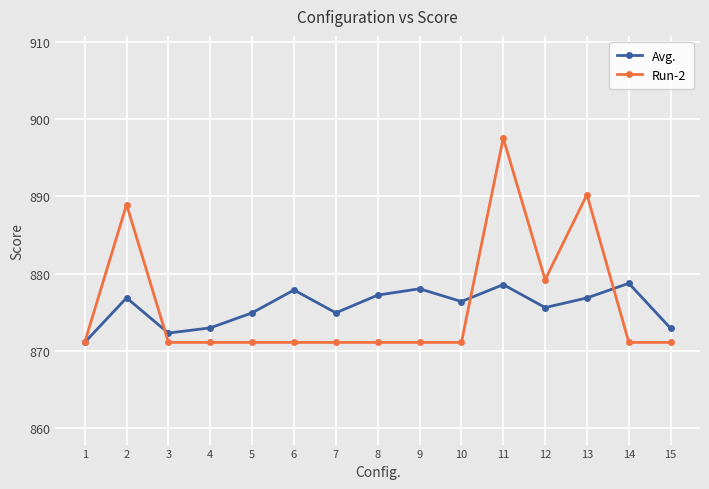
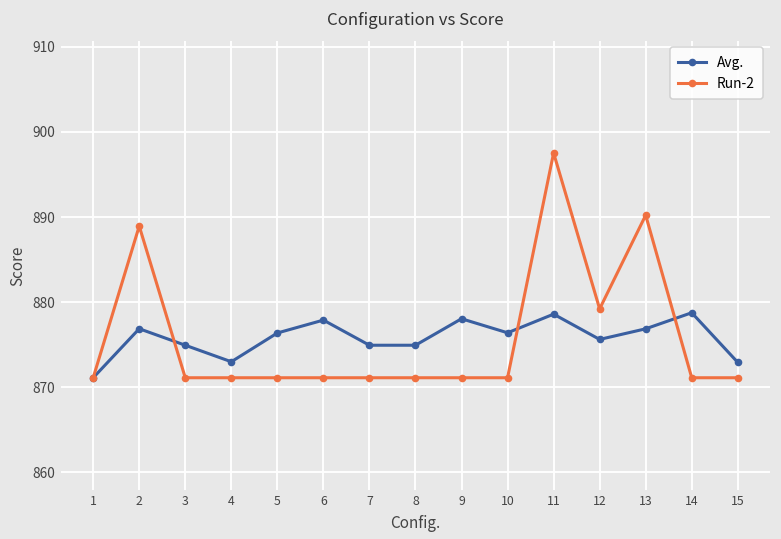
  {
    "Avg.": {
      "2": 877,
-     "3": 872,
+     "3": 875,
      "4": 873,
-     "5": 875,
+     "5": 876,
      "6": 878,
      "7": 875,
-     "8": 877,
+     "8": 875,
      "9": 878,
      "10": 876,
      "11": 879,
      "12": 876,
      "13": 877,
      "14": 879,
      "15": 873
    },
    "Run-2": {
      "2": 889,
      "3": 871,
      "4": 871,
      "5": 871,
      "6": 871,
      "7": 871,
      "8": 871,
      "9": 871,
      "10": 871,
      "11": 898,
      "12": 879,
      "13": 890,
      "14": 871,
      "15": 871
    }
  }
